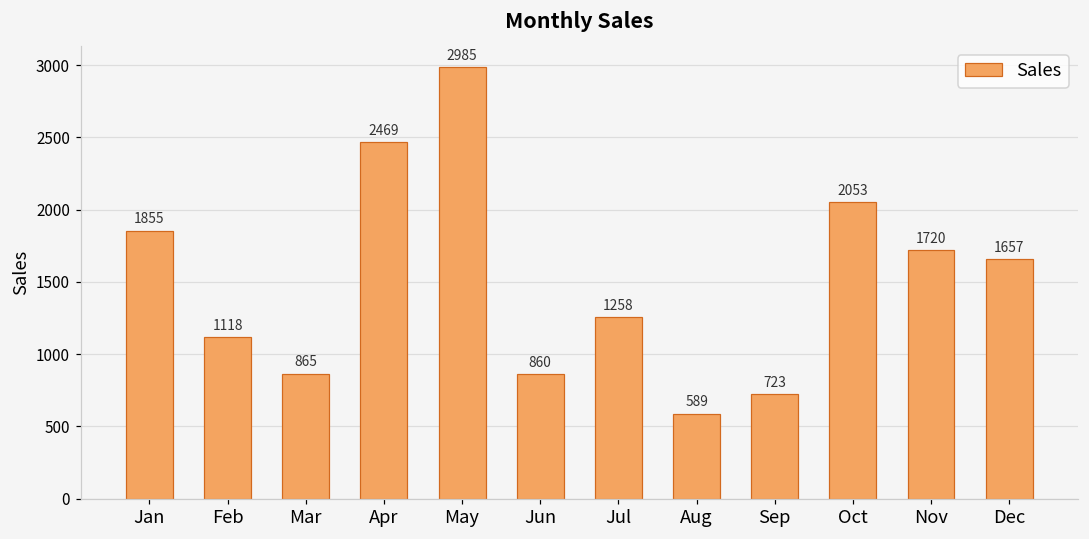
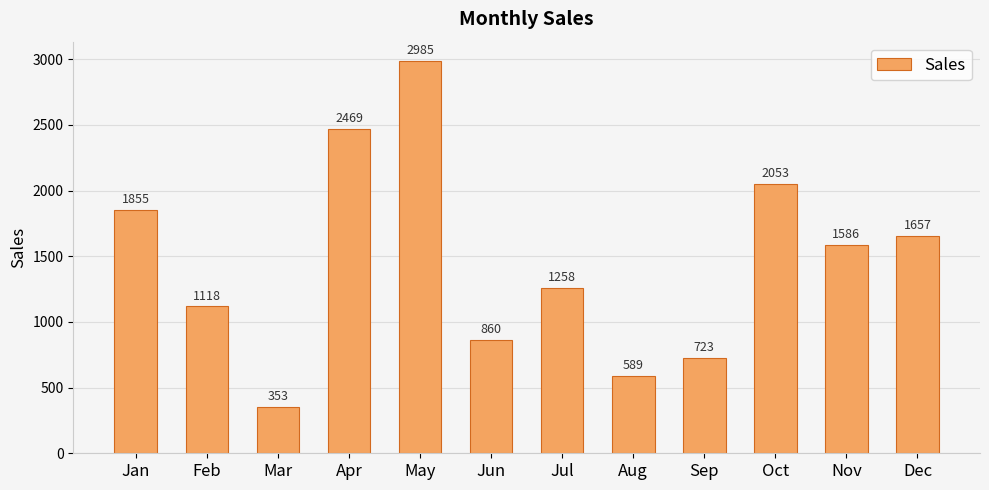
  {
    "Jan": 1855,
    "Feb": 1118,
-   "Mar": 865,
+   "Mar": 353,
    "Apr": 2469,
    "May": 2985,
    "Jun": 860,
    "Jul": 1258,
    "Aug": 589,
    "Sep": 723,
    "Oct": 2053,
-   "Nov": 1720,
+   "Nov": 1586,
    "Dec": 1657
  }
